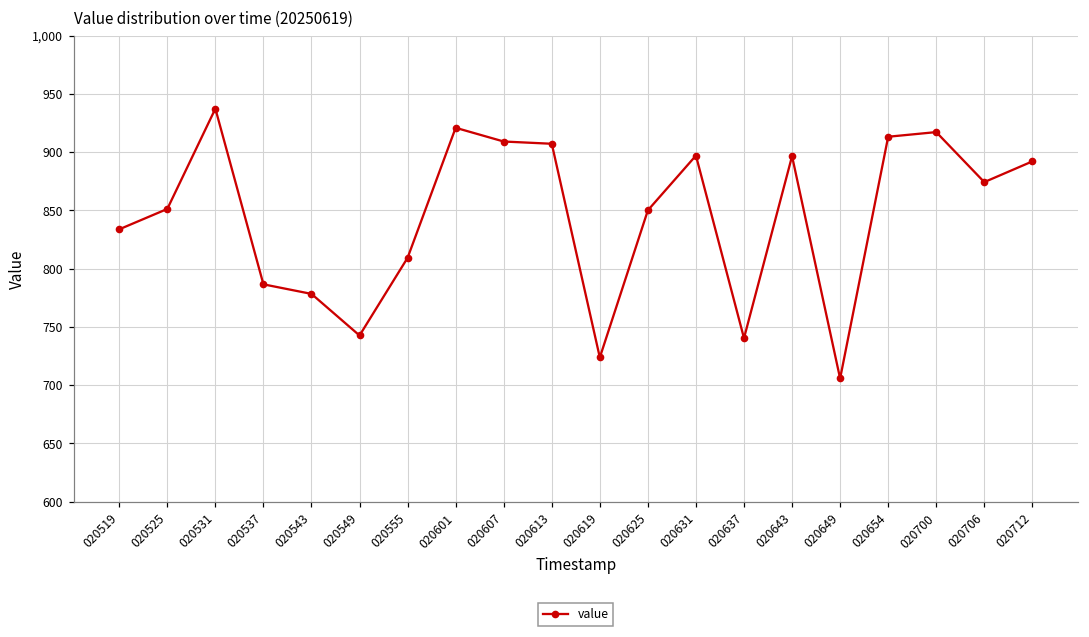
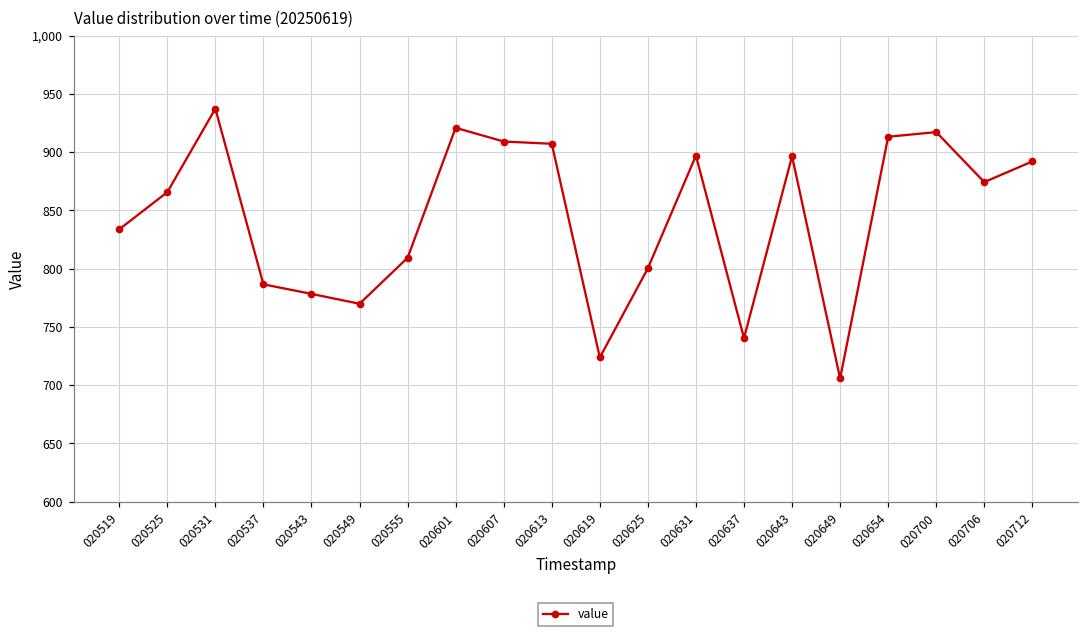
  {
    "020519": 834,
-   "020525": 851,
+   "020525": 866,
    "020531": 937,
    "020537": 787,
    "020543": 778,
-   "020549": 743,
+   "020549": 770,
    "020555": 809,
    "020601": 921,
    "020607": 909,
    "020613": 907,
    "020619": 724,
-   "020625": 850,
+   "020625": 800,
    "020631": 897,
    "020637": 740,
    "020643": 897,
    "020649": 706,
    "020654": 913,
    "020700": 917,
    "020706": 874,
    "020712": 892
  }
